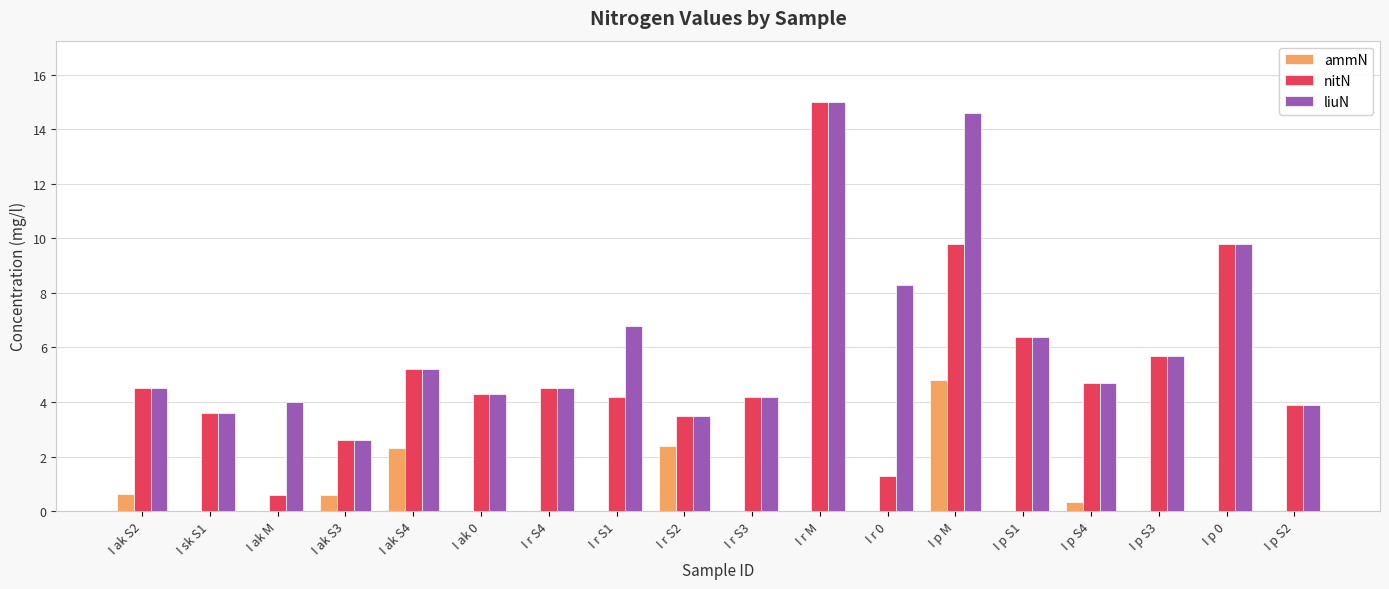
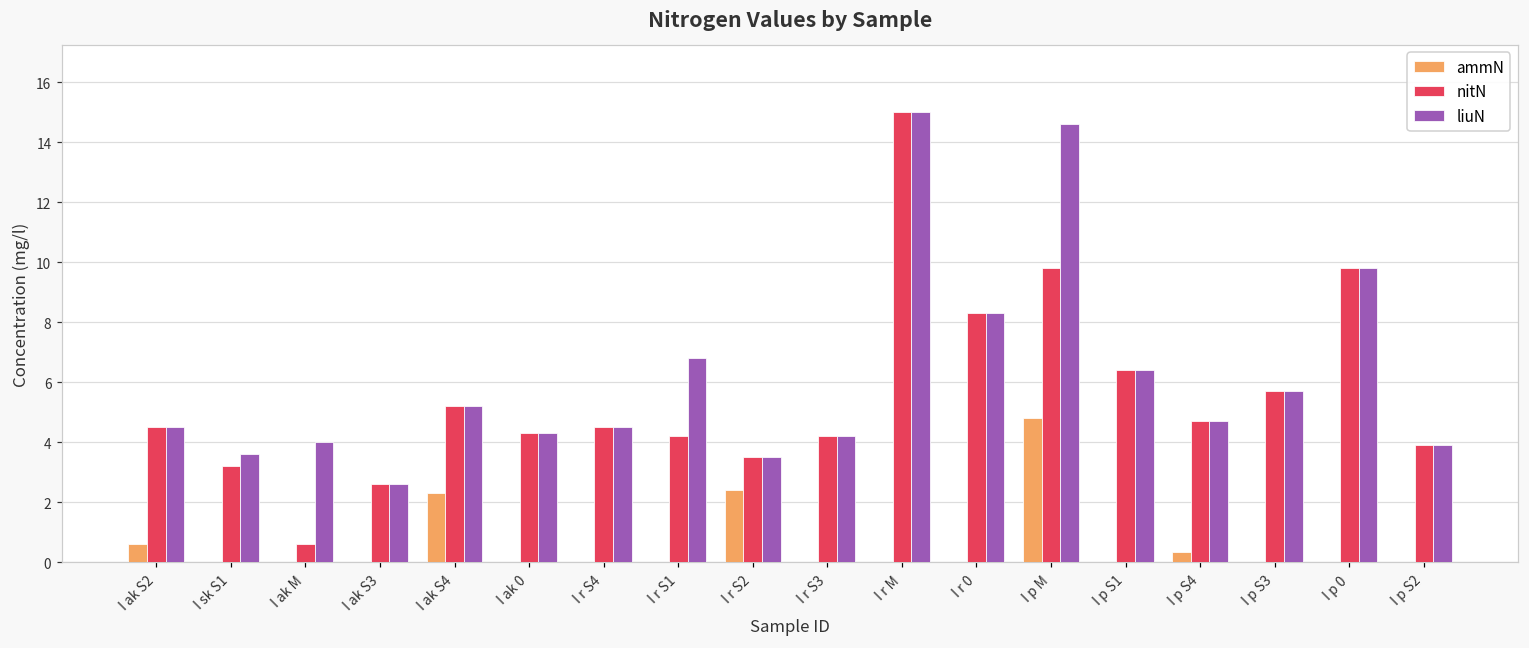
  {
    "ammN": {
      "I ak S2": 0.6,
      "I sk S1": 0.0,
      "I ak M": 0.0,
-     "I ak S3": 0.6,
+     "I ak S3": 0.0,
      "I ak S4": 2.3,
      "I ak 0": 0.0,
      "I r S4": 0.0,
      "I r S1": 0.0,
      "I r S2": 2.4,
      "I r S3": 0.0,
      "I r M": 0.0,
      "I r 0": 0.0,
      "I p M": 4.8,
      "I p S1": 0.0,
      "I p S4": 0.4,
      "I p S3": 0.0,
      "I p 0": 0.0,
      "I p S2": 0.0
    },
    "nitN": {
      "I ak S2": 4.5,
-     "I sk S1": 3.6,
+     "I sk S1": 3.2,
      "I ak M": 0.6,
      "I ak S3": 2.6,
      "I ak S4": 5.2,
      "I ak 0": 4.3,
      "I r S4": 4.5,
      "I r S1": 4.2,
      "I r S2": 3.5,
      "I r S3": 4.2,
      "I r M": 15.0,
-     "I r 0": 1.3,
+     "I r 0": 8.3,
      "I p M": 9.8,
      "I p S1": 6.4,
      "I p S4": 4.7,
      "I p S3": 5.7,
      "I p 0": 9.8,
      "I p S2": 3.9
    },
    "liuN": {
      "I ak S2": 4.5,
      "I sk S1": 3.6,
      "I ak M": 4.0,
      "I ak S3": 2.6,
      "I ak S4": 5.2,
      "I ak 0": 4.3,
      "I r S4": 4.5,
      "I r S1": 6.8,
      "I r S2": 3.5,
      "I r S3": 4.2,
      "I r M": 15.0,
      "I r 0": 8.3,
      "I p M": 14.6,
      "I p S1": 6.4,
      "I p S4": 4.7,
      "I p S3": 5.7,
      "I p 0": 9.8,
      "I p S2": 3.9
    }
  }
